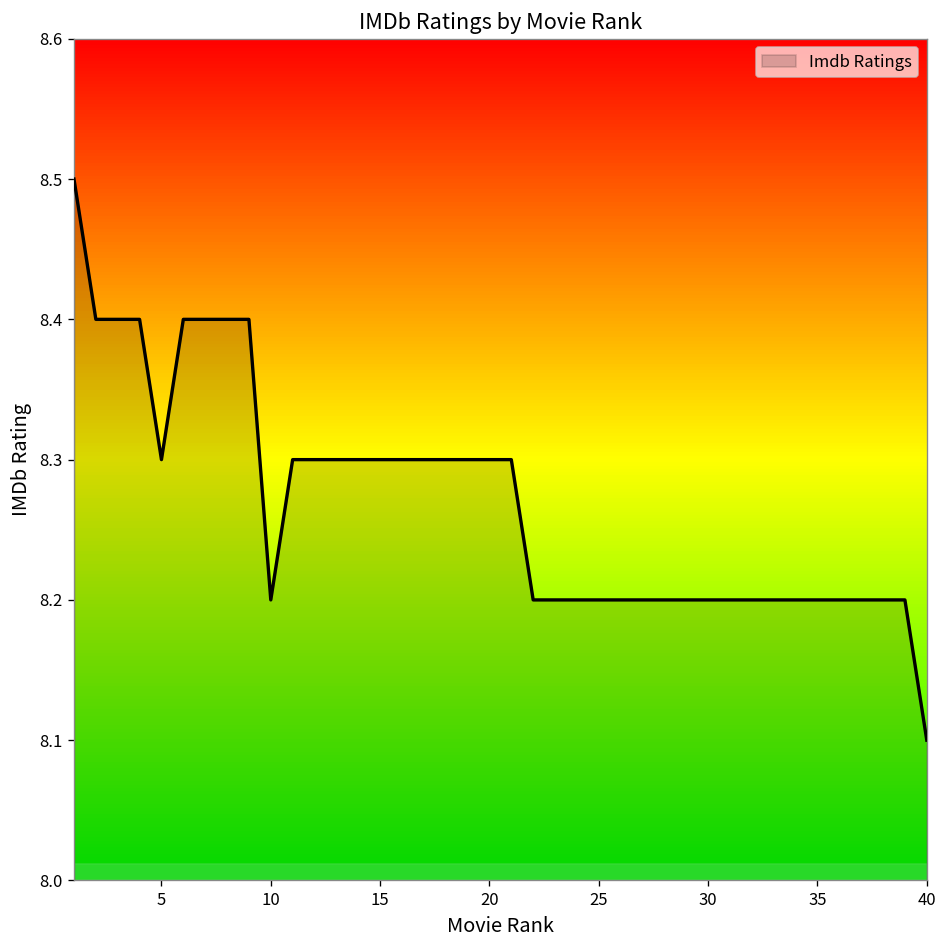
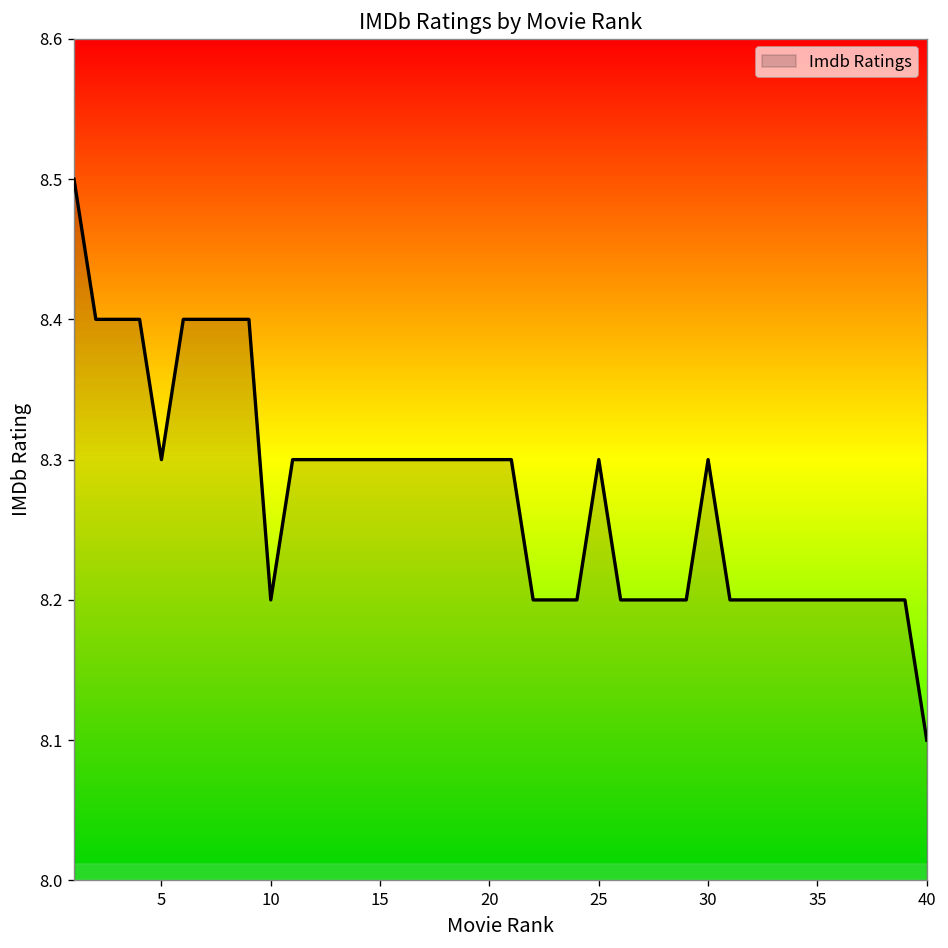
  {
    "5": 8.3,
    "10": 8.2,
    "15": 8.3,
    "20": 8.3,
-   "25": 8.2,
-   "30": 8.2,
+   "25": 8.3,
+   "30": 8.3,
    "35": 8.2,
    "40": 8.1
  }
